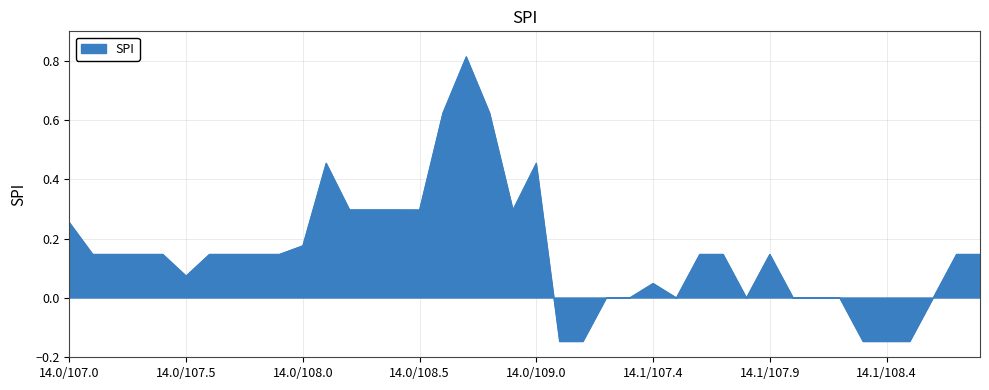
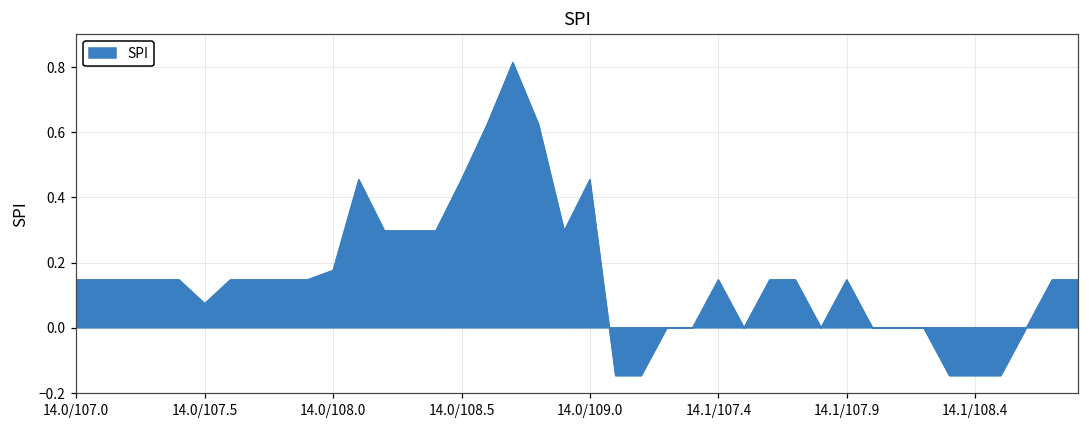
  {
-   "14.0/107.0": 0.25,
+   "14.0/107.0": 0.15,
    "14.0/107.5": 0.07,
    "14.0/108.0": 0.18,
-   "14.0/108.5": 0.30,
+   "14.0/108.5": 0.45,
    "14.0/109.0": 0.45,
-   "14.1/107.4": 0.05,
+   "14.1/107.4": 0.15,
    "14.1/107.9": 0.15,
    "14.1/108.4": -0.15
  }
